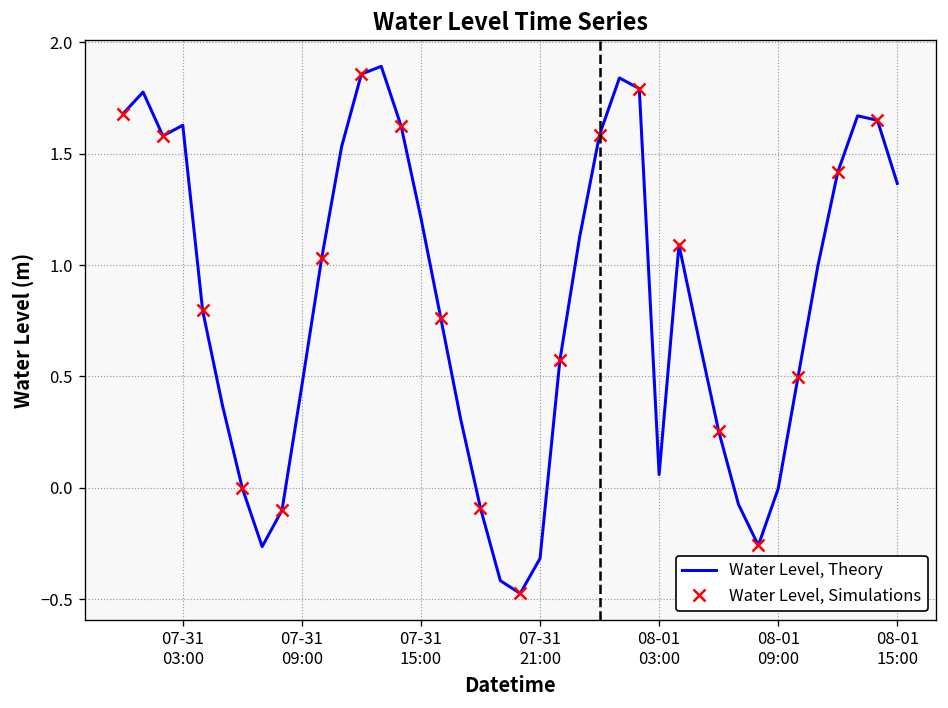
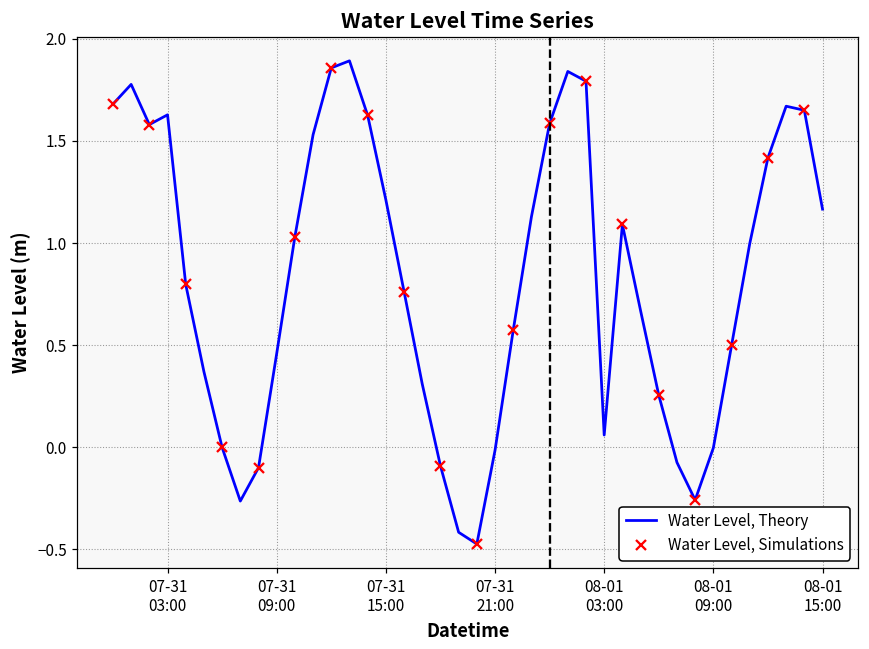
  {
    "Water Level, Theory": {
      "07-31 03:00": 1.63,
      "07-31 09:00": 0.46,
      "07-31 15:00": 1.21,
-     "07-31 21:00": -0.32,
+     "07-31 21:00": -0.02,
      "08-01 03:00": 0.06,
      "08-01 09:00": 0.00,
-     "08-01 15:00": 1.37
+     "08-01 15:00": 1.17
    }
  }
